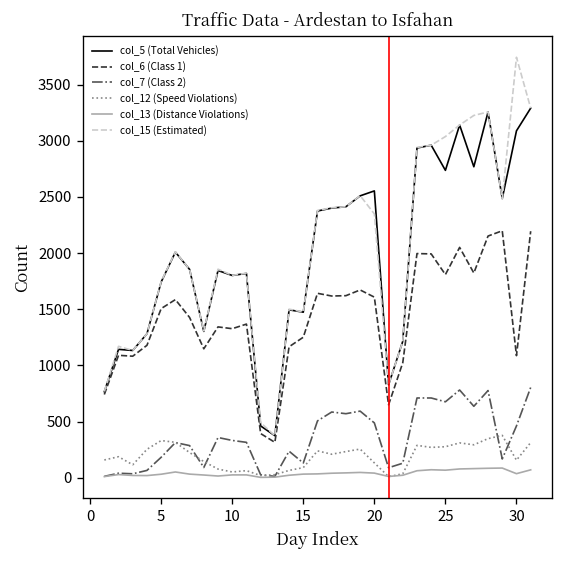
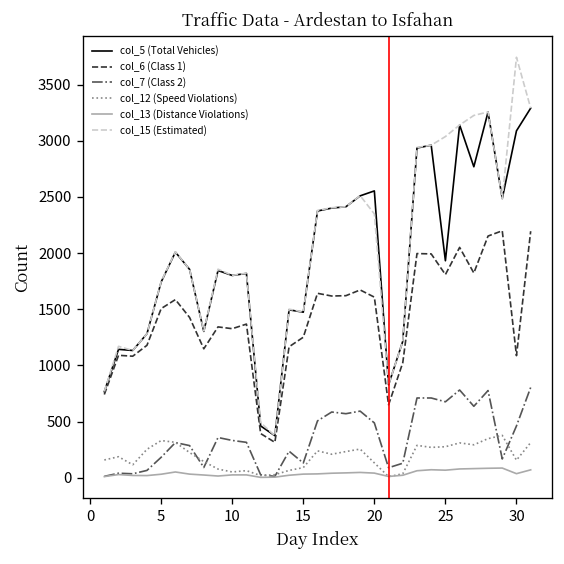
  {
    "col_5 (Total Vehicles)": {
      "20": 2600,
-     "25": 2700,
+     "25": 1900,
      "30": 3100
    }
  }
